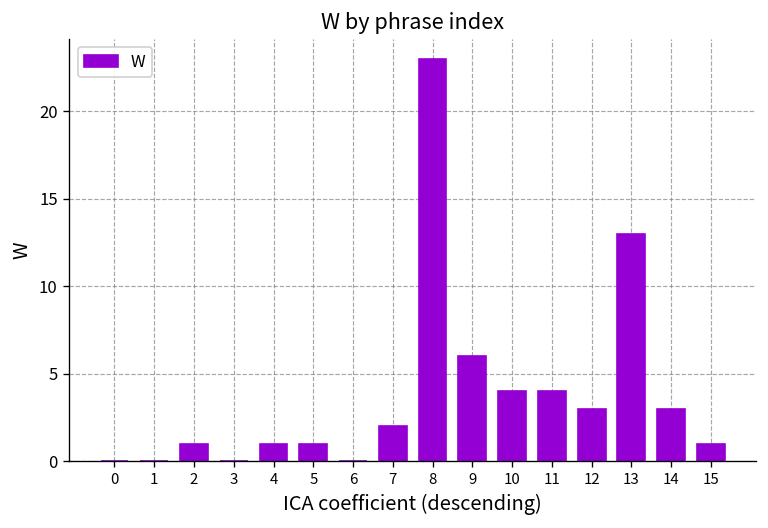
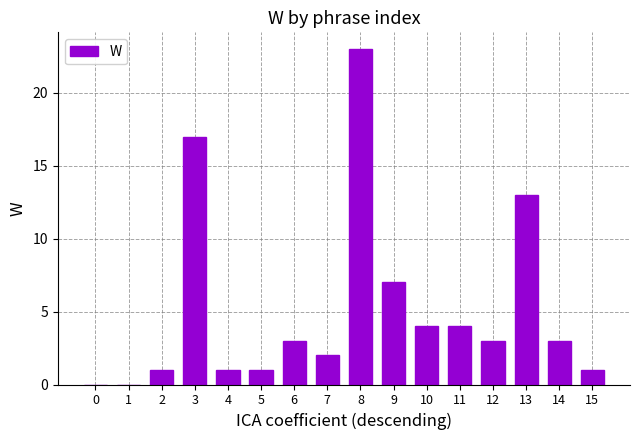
  {
    "0": 0,
    "1": 0,
    "2": 1,
-   "3": 0,
+   "3": 17,
    "4": 1,
    "5": 1,
-   "6": 0,
+   "6": 3,
    "7": 2,
    "8": 23,
-   "9": 6,
+   "9": 7,
    "10": 4,
    "11": 4,
    "12": 3,
    "13": 13,
    "14": 3,
    "15": 1
  }
